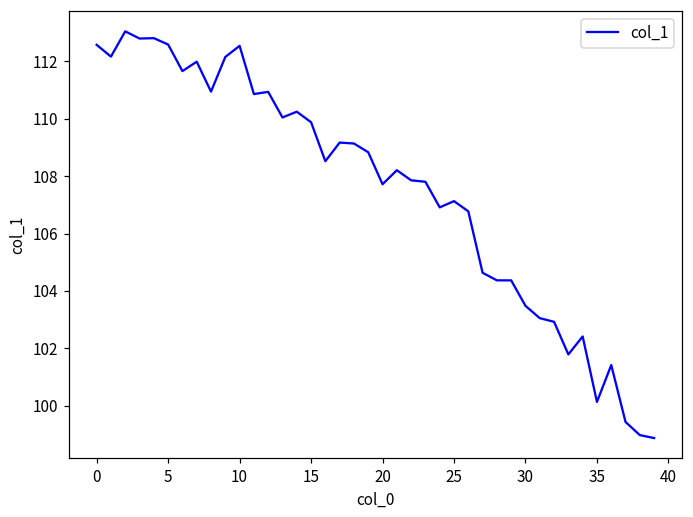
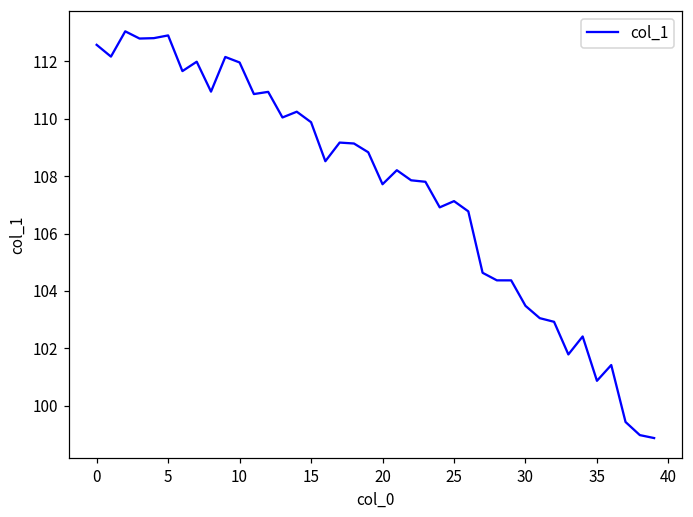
  {
    "0": 112.6,
-   "5": 112.6,
-   "10": 112.5,
+   "5": 112.9,
+   "10": 112.0,
    "15": 109.9,
    "20": 107.7,
    "25": 107.1,
    "30": 103.5,
-   "35": 100.1
+   "35": 100.9
  }
